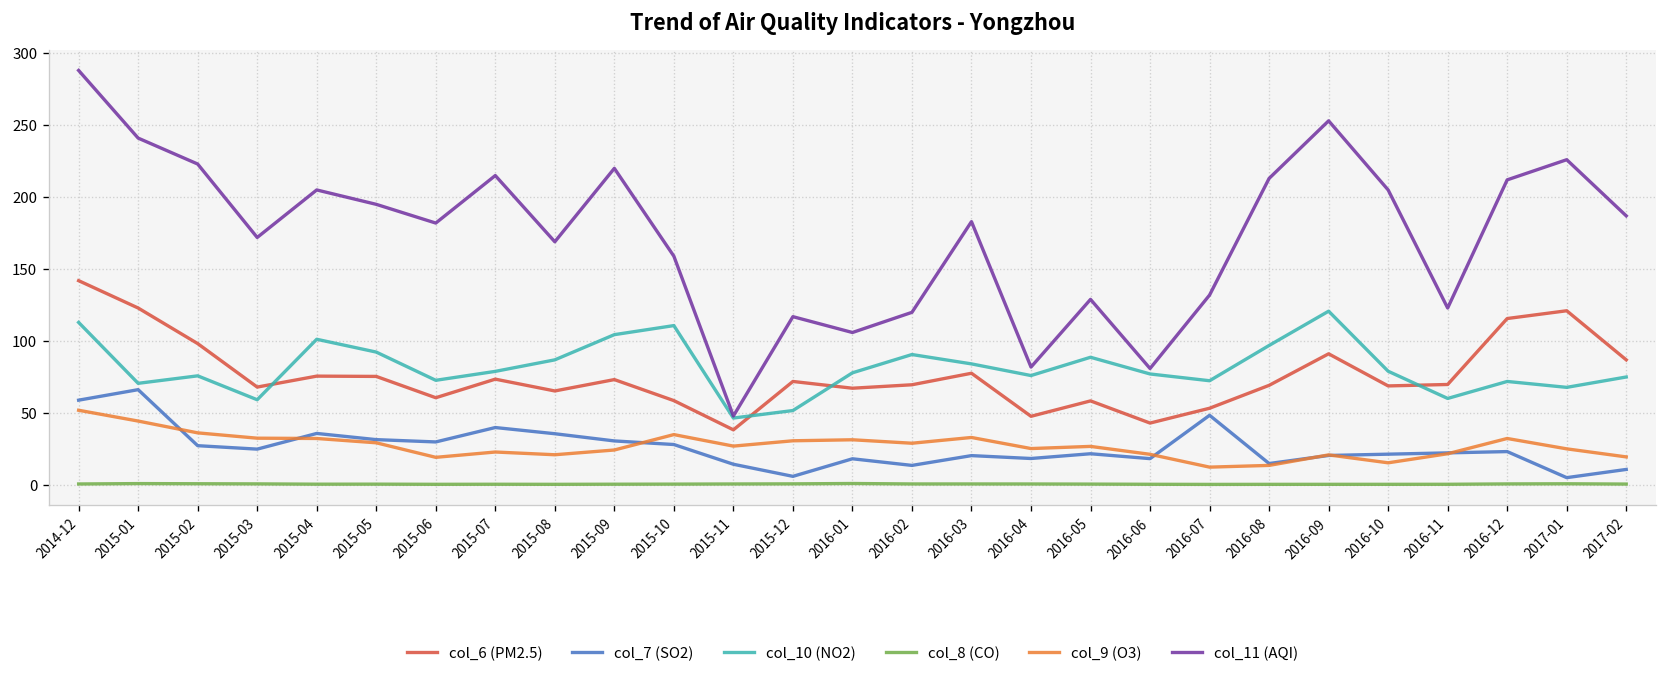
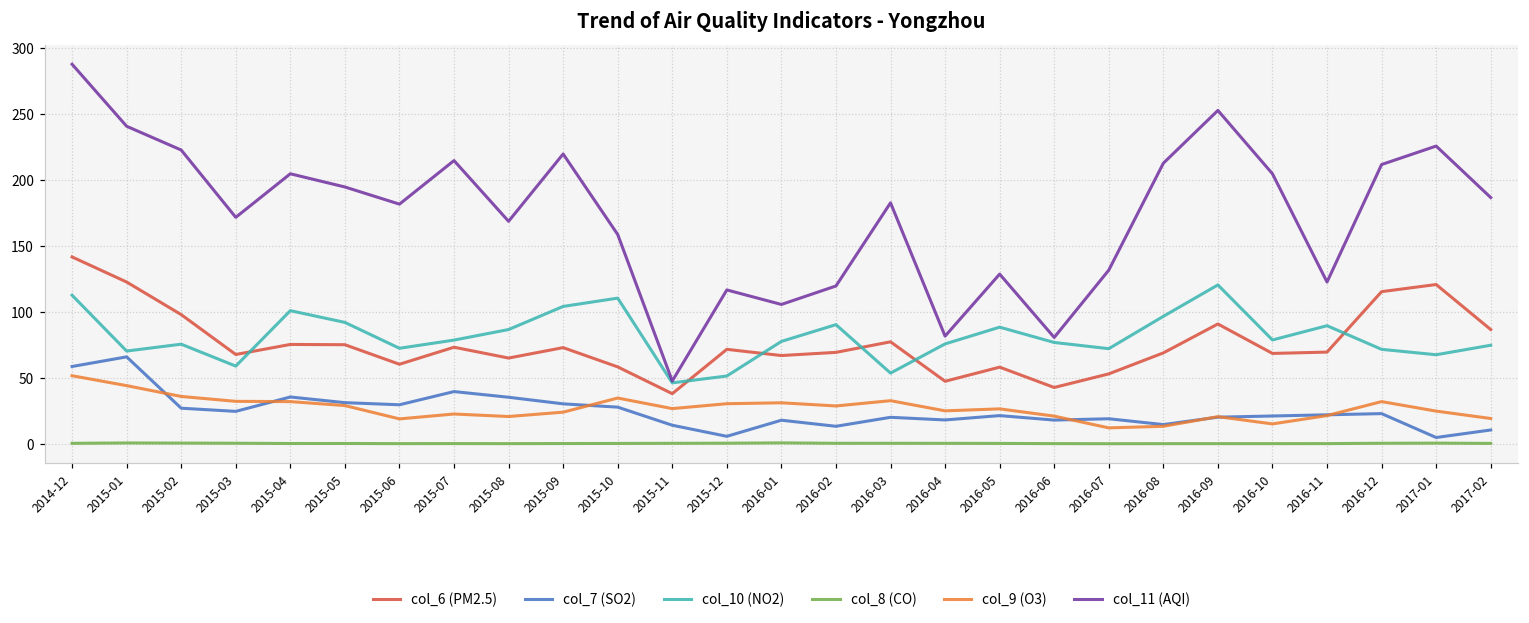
  {
    "col_7 (SO2)": {
      "2014-12": 59,
      "2015-01": 66,
      "2015-02": 27,
      "2015-03": 25,
      "2015-04": 36,
      "2015-05": 32,
      "2015-06": 30,
      "2015-07": 40,
      "2015-08": 36,
      "2015-09": 31,
      "2015-10": 28,
      "2015-11": 15,
      "2015-12": 6,
      "2016-01": 18,
      "2016-02": 14,
      "2016-03": 21,
      "2016-04": 19,
      "2016-05": 22,
      "2016-06": 18,
-     "2016-07": 49,
+     "2016-07": 19,
      "2016-10": 22,
      "2016-12": 23,
      "2017-01": 5,
      "2017-02": 11
    },
    "col_10 (NO2)": {
      "2014-12": 113,
      "2015-01": 71,
      "2015-02": 76,
      "2015-03": 59,
      "2015-04": 101,
      "2015-05": 92,
      "2015-06": 73,
      "2015-07": 79,
      "2015-08": 87,
      "2015-09": 105,
      "2015-10": 111,
      "2015-12": 52,
      "2016-01": 78,
      "2016-02": 91,
-     "2016-03": 84,
+     "2016-03": 54,
      "2016-04": 76,
      "2016-05": 89,
      "2016-06": 77,
      "2016-07": 73,
      "2016-08": 97,
      "2016-09": 121,
      "2016-10": 79,
-     "2016-11": 60,
+     "2016-11": 90,
      "2016-12": 72,
      "2017-01": 68,
      "2017-02": 75
    },
    "col_8 (CO)": {
      "2014-12": 1,
      "2015-01": 1,
      "2015-02": 1,
      "2015-03": 1,
      "2015-04": 1,
      "2015-05": 1,
      "2015-06": 1,
      "2015-07": 1,
      "2015-08": 1,
      "2015-09": 1,
      "2015-10": 1,
      "2015-11": 1,
      "2015-12": 1,
      "2016-01": 1,
      "2016-02": 1,
      "2016-03": 1,
      "2016-04": 1,
      "2016-05": 1,
      "2016-06": 1,
      "2016-07": 1,
      "2016-08": 1,
      "2016-09": 1,
      "2016-10": 1,
      "2016-11": 1,
      "2016-12": 1,
      "2017-01": 1,
      "2017-02": 1
    },
    "col_11 (AQI)": {
      "2014-12": 288,
      "2015-01": 241,
      "2015-02": 223,
      "2015-03": 172,
      "2015-04": 205,
      "2015-05": 195,
      "2015-06": 182,
      "2015-07": 215,
      "2015-08": 169,
      "2015-09": 220,
      "2015-10": 159,
      "2015-12": 117,
      "2016-01": 106,
      "2016-02": 120,
      "2016-03": 183,
      "2016-04": 82,
      "2016-05": 129,
      "2016-06": 81,
      "2016-07": 132,
      "2016-08": 213,
      "2016-09": 253,
      "2016-10": 205,
      "2016-11": 123,
      "2016-12": 212,
      "2017-01": 226,
      "2017-02": 187
    }
  }
